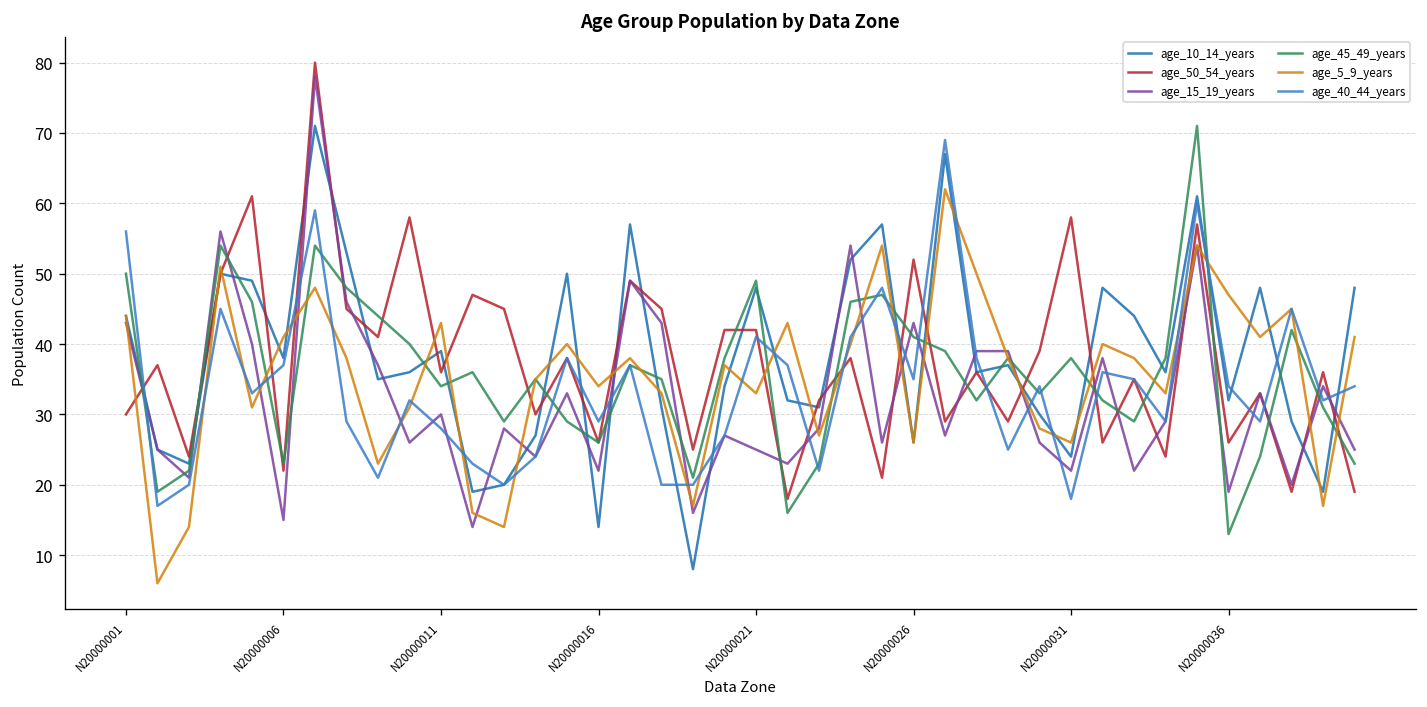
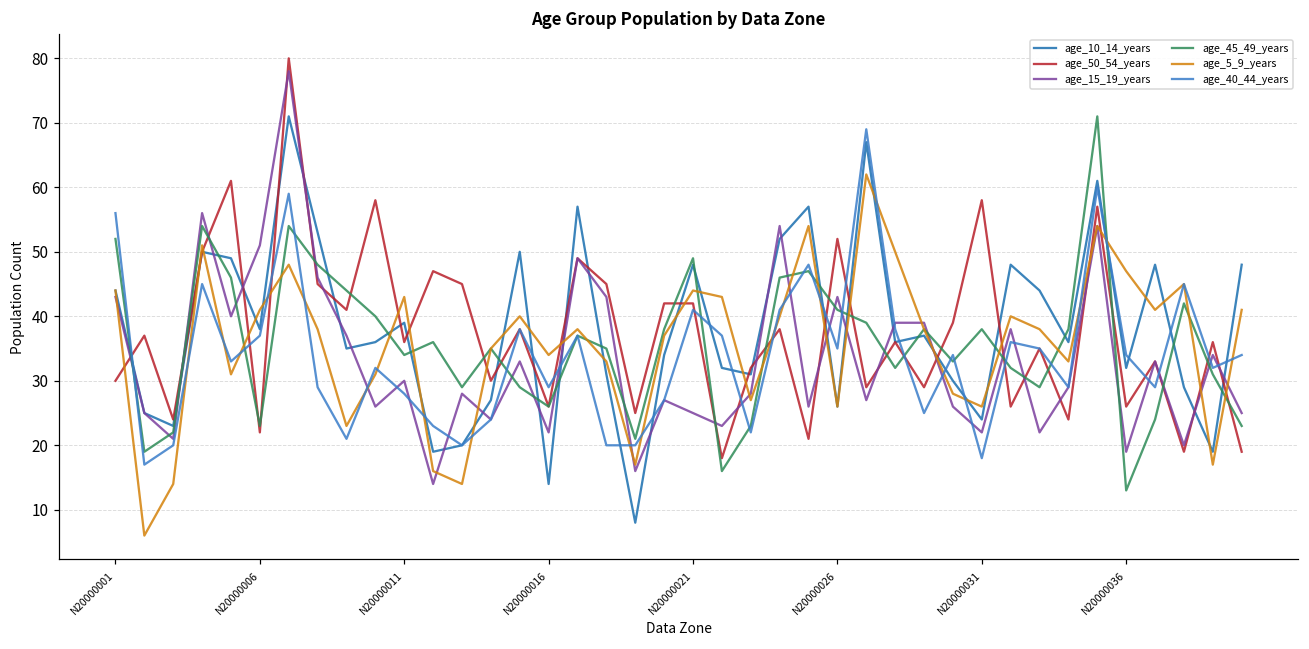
  {
    "age_50_54_years": {
      "N20000001": 30,
      "N20000006": 22,
      "N20000011": 36,
      "N20000021": 42,
      "N20000026": 52,
      "N20000031": 58,
      "N20000036": 26
    },
    "age_15_19_years": {
      "N20000001": 43,
-     "N20000006": 15,
+     "N20000006": 51,
      "N20000011": 30,
      "N20000016": 22,
      "N20000021": 25,
      "N20000026": 43,
      "N20000031": 22,
      "N20000036": 19
    },
    "age_45_49_years": {
-     "N20000001": 50,
+     "N20000001": 52,
      "N20000006": 23,
      "N20000011": 34,
      "N20000021": 49,
      "N20000026": 41,
      "N20000031": 38,
      "N20000036": 13
    },
    "age_5_9_years": {
      "N20000006": 41,
      "N20000011": 43,
      "N20000016": 34,
-     "N20000021": 33,
+     "N20000021": 44,
      "N20000031": 26,
      "N20000036": 47
    }
  }
